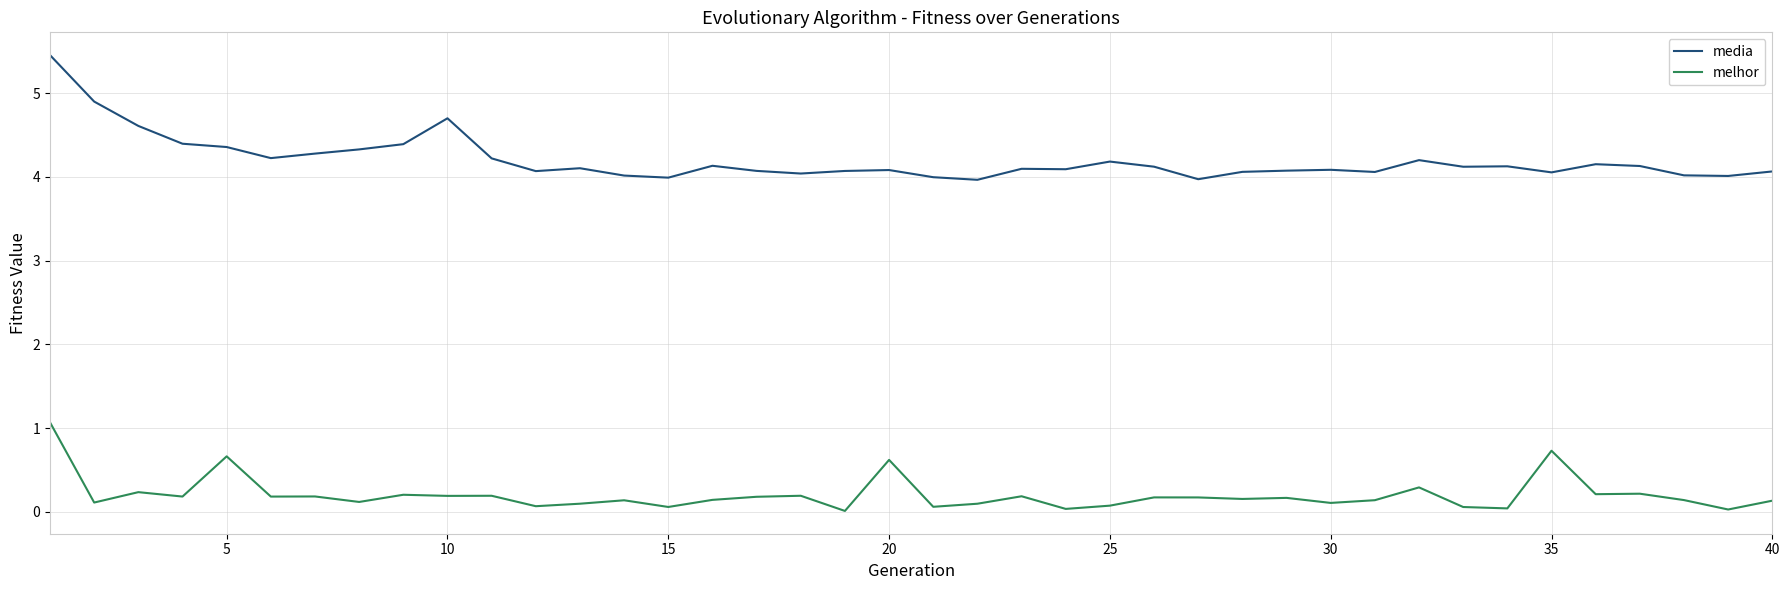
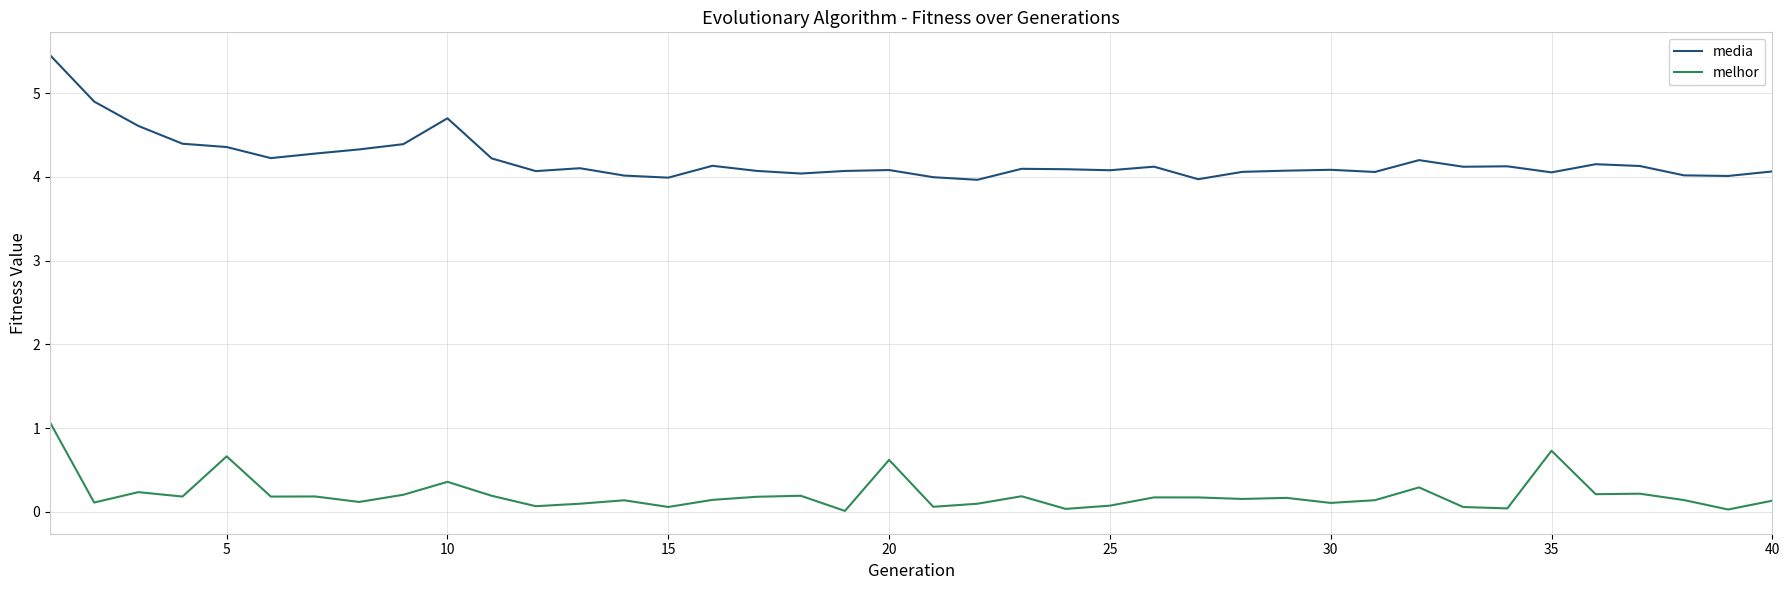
  {
    "media": {
      "5": 4.4,
      "10": 4.7,
      "15": 4.0,
      "20": 4.1,
-     "25": 4.2,
+     "25": 4.1,
      "30": 4.1,
      "35": 4.1,
      "40": 4.1
    },
    "melhor": {
      "5": 0.7,
-     "10": 0.2,
+     "10": 0.4,
      "15": 0.1,
      "20": 0.6,
      "25": 0.1,
      "30": 0.1,
      "35": 0.7,
      "40": 0.1
    }
  }
